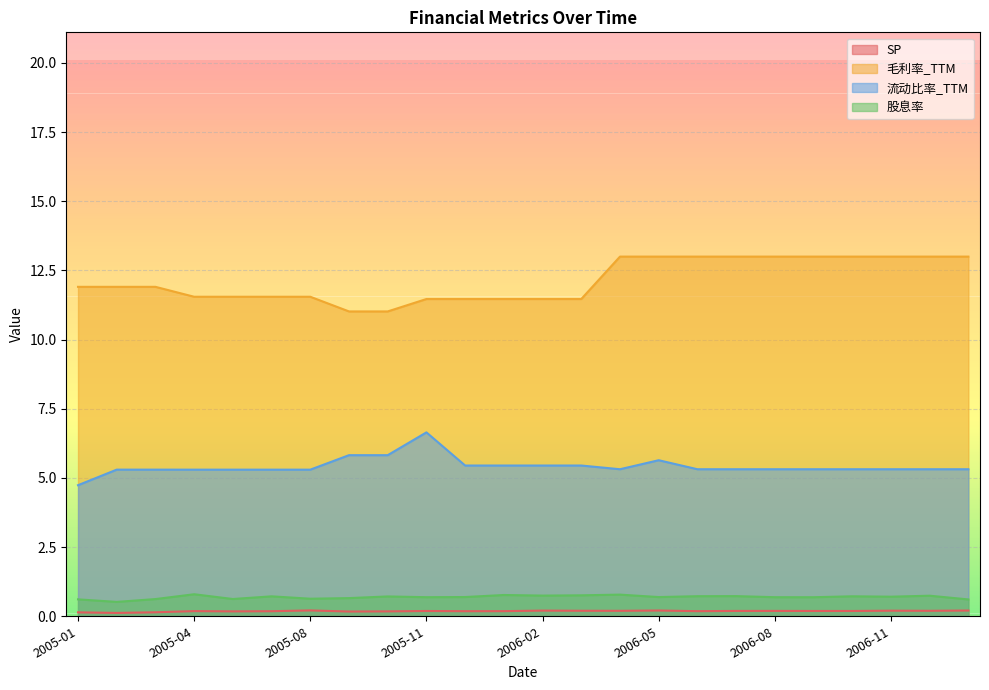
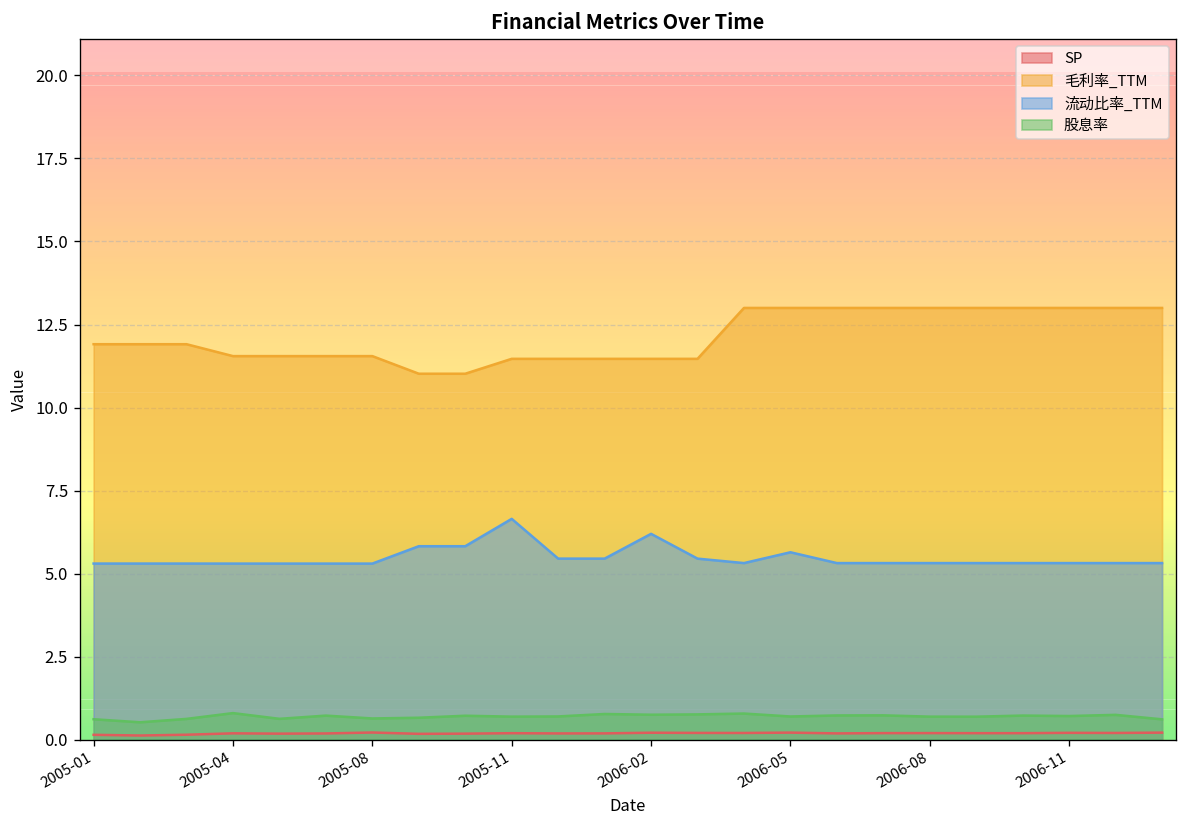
  {
    "SP": {
      "2005-01": 0.1,
      "2005-04": 0.2,
      "2005-08": 0.2,
      "2005-11": 0.2,
      "2006-02": 0.2,
      "2006-05": 0.2,
      "2006-08": 0.2,
      "2006-11": 0.2
    },
    "毛利率_TTM": {
      "2005-01": 11.9,
      "2005-04": 11.5,
      "2005-08": 11.5,
      "2005-11": 11.5,
      "2006-02": 11.5,
      "2006-05": 13.0,
      "2006-08": 13.0,
      "2006-11": 13.0
    },
    "流动比率_TTM": {
-     "2005-01": 4.7,
+     "2005-01": 5.3,
      "2005-04": 5.3,
      "2005-08": 5.3,
      "2005-11": 6.6,
-     "2006-02": 5.4,
+     "2006-02": 6.2,
      "2006-05": 5.6,
      "2006-08": 5.3,
      "2006-11": 5.3
    },
    "股息率": {
      "2005-01": 0.6,
      "2005-04": 0.8,
      "2005-08": 0.6,
      "2005-11": 0.7,
      "2006-02": 0.7,
      "2006-05": 0.7,
      "2006-08": 0.7,
      "2006-11": 0.7
    }
  }
